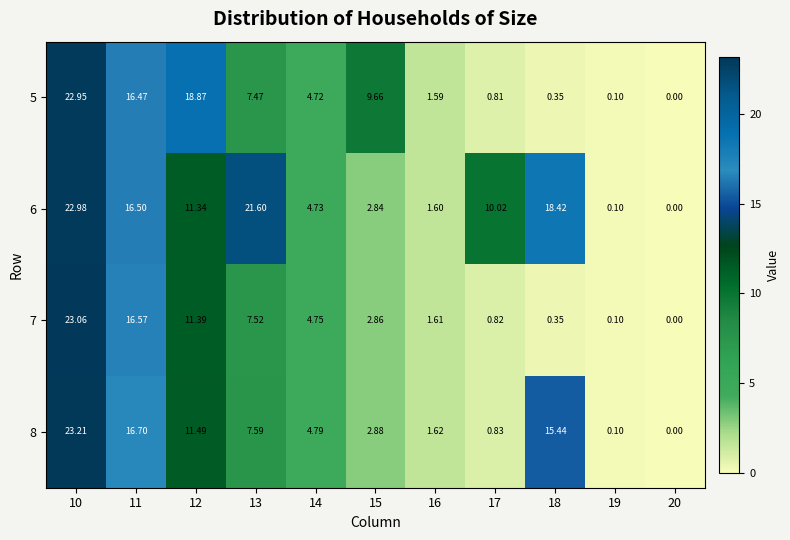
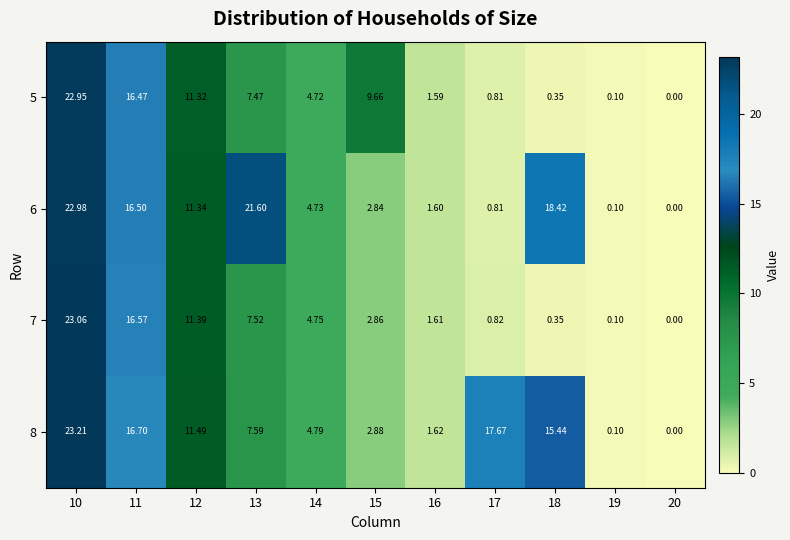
  {
    "5": {
      "10": 22.95,
      "11": 16.47,
-     "12": 18.87,
+     "12": 11.32,
      "13": 7.47,
      "14": 4.72,
      "15": 9.66,
      "16": 1.59,
      "17": 0.81,
      "18": 0.35,
      "19": 0.10,
      "20": 0.00
    },
    "6": {
      "10": 22.98,
      "11": 16.50,
      "12": 11.34,
      "13": 21.60,
      "14": 4.73,
      "15": 2.84,
      "16": 1.60,
-     "17": 10.02,
+     "17": 0.81,
      "18": 18.42,
      "19": 0.10,
      "20": 0.00
    },
    "7": {
      "10": 23.06,
      "11": 16.57,
      "12": 11.39,
      "13": 7.52,
      "14": 4.75,
      "15": 2.86,
      "16": 1.61,
      "17": 0.82,
      "18": 0.35,
      "19": 0.10,
      "20": 0.00
    },
    "8": {
      "10": 23.21,
      "11": 16.70,
      "12": 11.49,
      "13": 7.59,
      "14": 4.79,
      "15": 2.88,
      "16": 1.62,
-     "17": 0.83,
+     "17": 17.67,
      "18": 15.44,
      "19": 0.10,
      "20": 0.00
    }
  }
